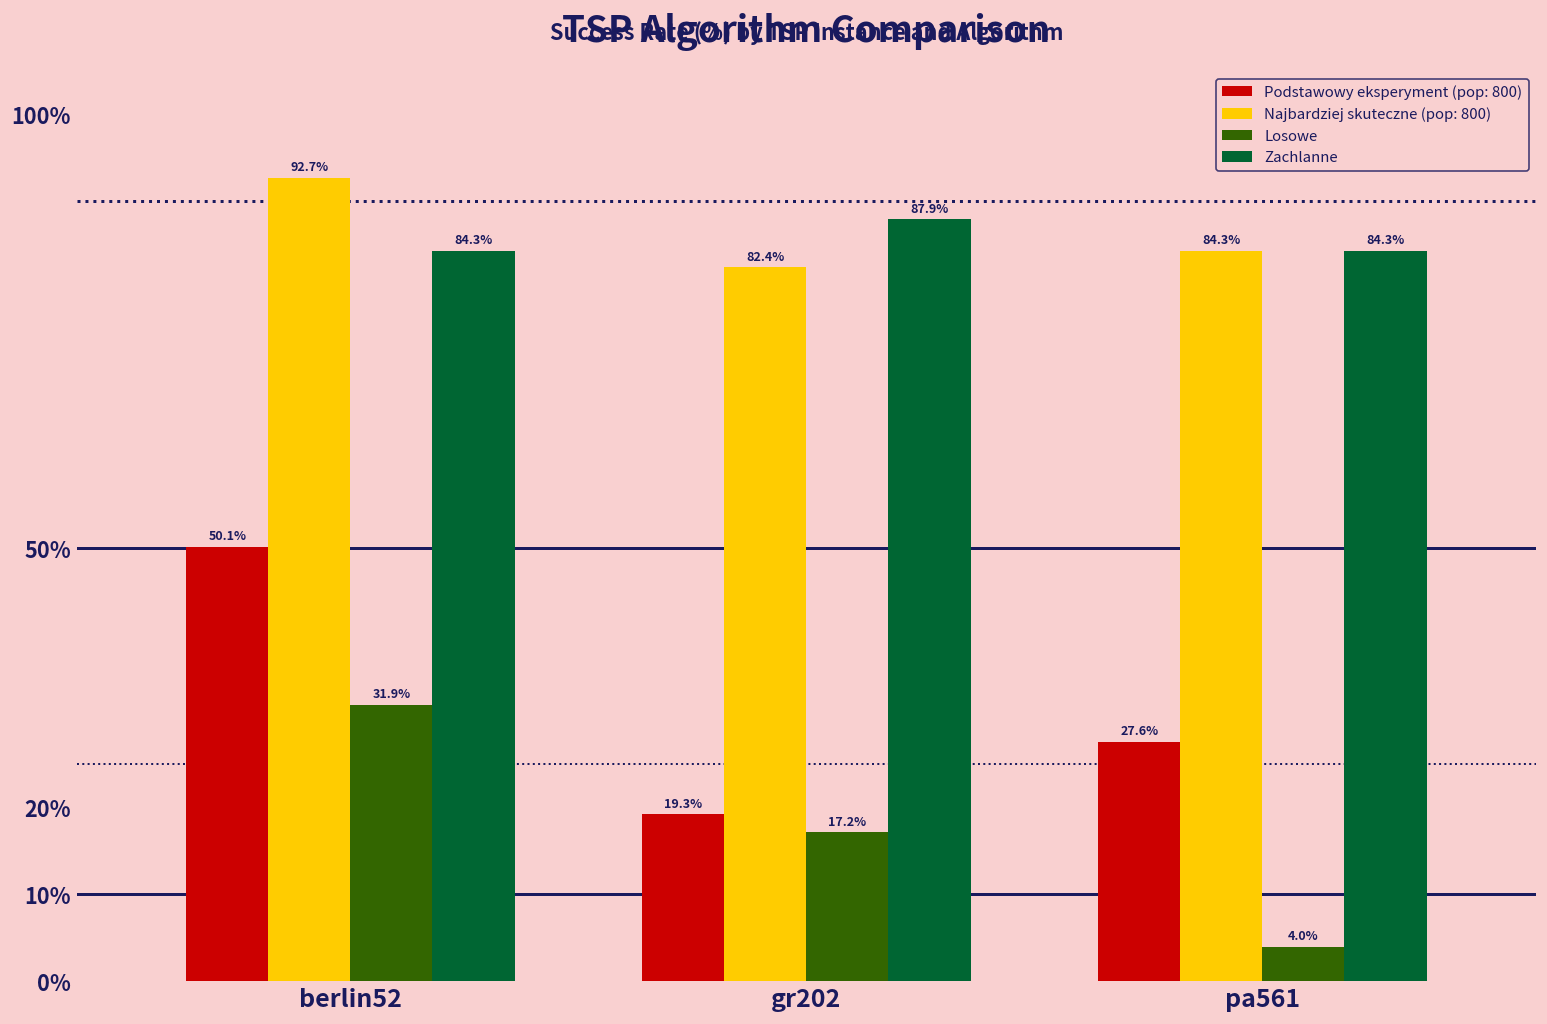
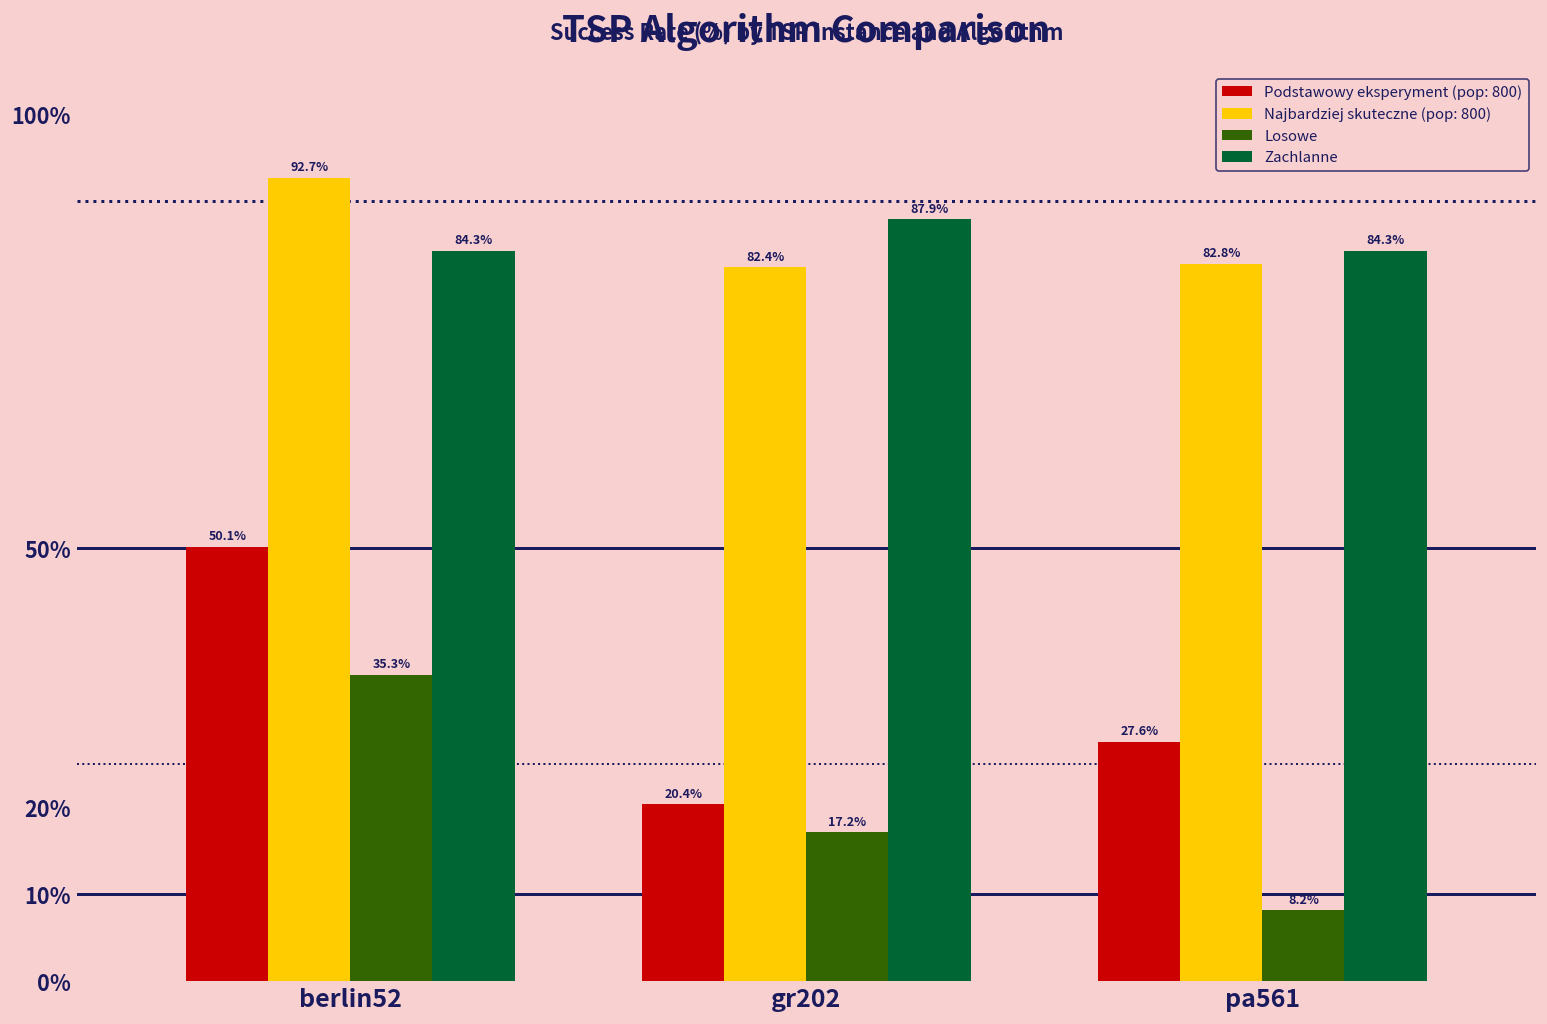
  {
    "Podstawowy eksperyment (pop: 800)": {
      "berlin52": "50.1%",
-     "gr202": "19.3%",
+     "gr202": "20.4%",
      "pa561": "27.6%"
    },
    "Najbardziej skuteczne (pop: 800)": {
      "berlin52": "92.7%",
      "gr202": "82.4%",
-     "pa561": "84.3%"
+     "pa561": "82.8%"
    },
    "Losowe": {
-     "berlin52": "31.9%",
+     "berlin52": "35.3%",
      "gr202": "17.2%",
-     "pa561": "4.0%"
+     "pa561": "8.2%"
    },
    "Zachlanne": {
      "berlin52": "84.3%",
      "gr202": "87.9%",
      "pa561": "84.3%"
    }
  }
